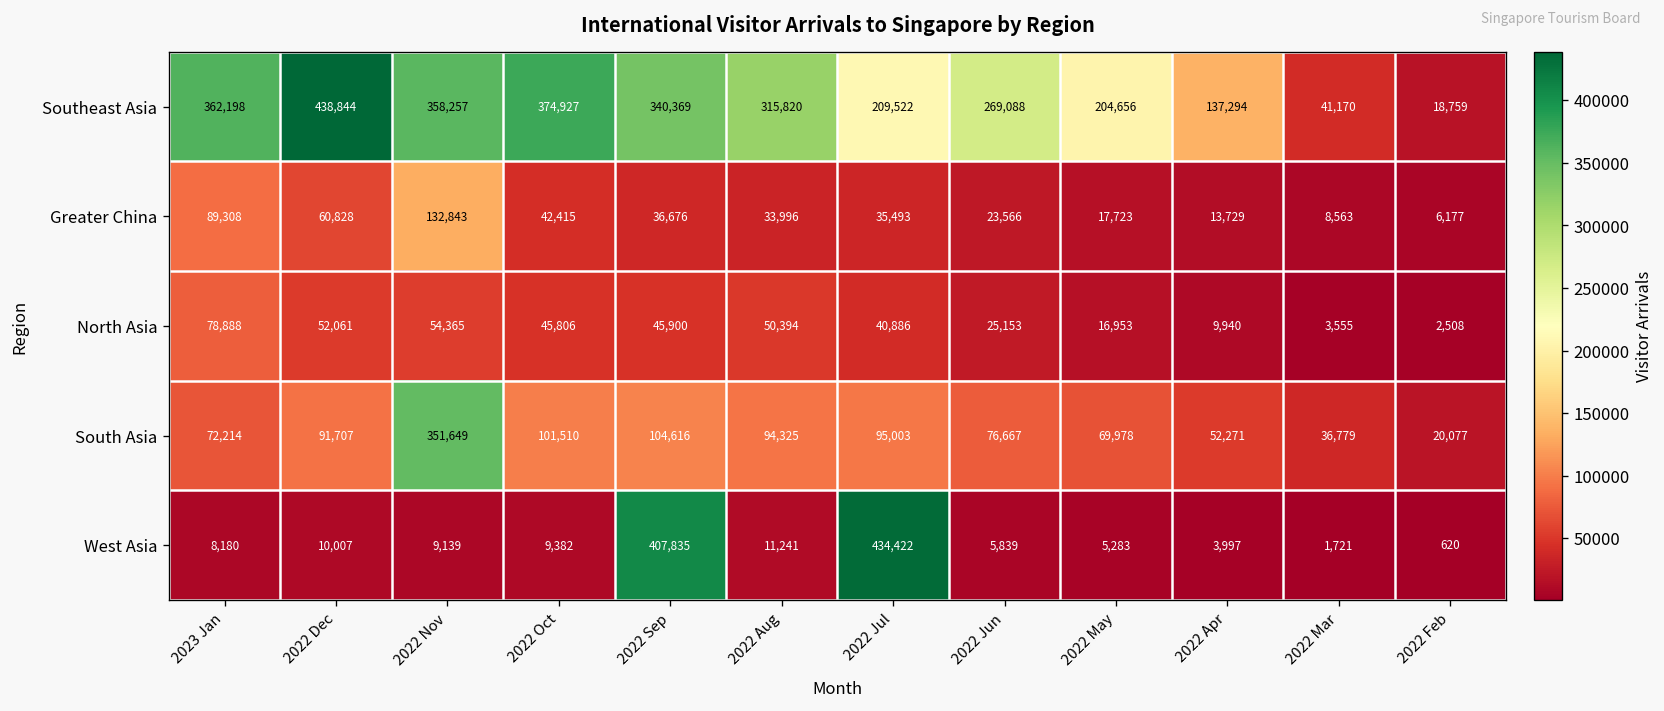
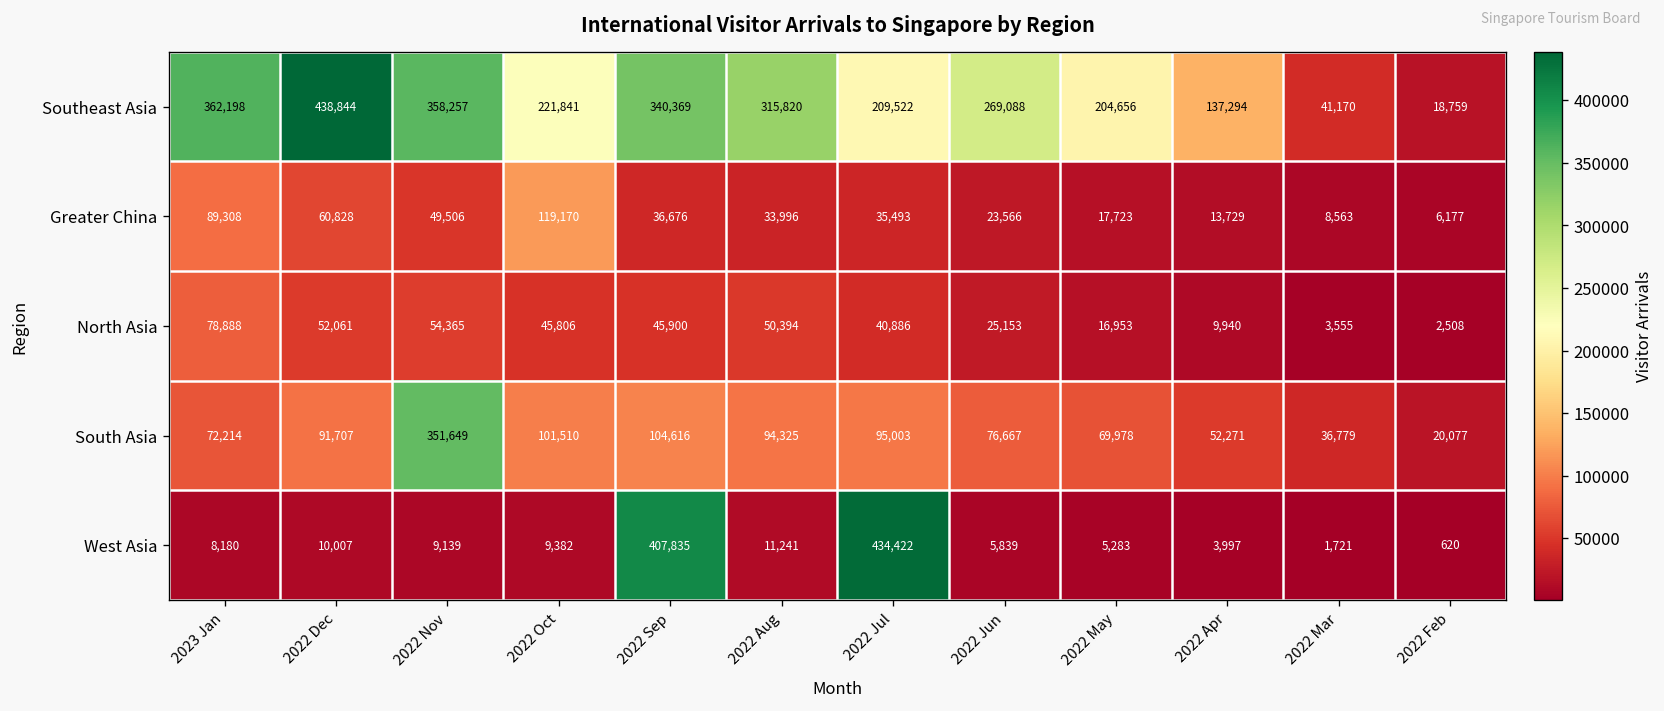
  {
    "Southeast Asia": {
      "2023 Jan": "362,198",
      "2022 Dec": "438,844",
      "2022 Nov": "358,257",
-     "2022 Oct": "374,927",
+     "2022 Oct": "221,841",
      "2022 Sep": "340,369",
      "2022 Aug": "315,820",
      "2022 Jul": "209,522",
      "2022 Jun": "269,088",
      "2022 May": "204,656",
      "2022 Apr": "137,294",
      "2022 Mar": "41,170",
      "2022 Feb": "18,759"
    },
    "Greater China": {
      "2023 Jan": "89,308",
      "2022 Dec": "60,828",
-     "2022 Nov": "132,843",
-     "2022 Oct": "42,415",
+     "2022 Nov": "49,506",
+     "2022 Oct": "119,170",
      "2022 Sep": "36,676",
      "2022 Aug": "33,996",
      "2022 Jul": "35,493",
      "2022 Jun": "23,566",
      "2022 May": "17,723",
      "2022 Apr": "13,729",
      "2022 Mar": "8,563",
      "2022 Feb": "6,177"
    },
    "North Asia": {
      "2023 Jan": "78,888",
      "2022 Dec": "52,061",
      "2022 Nov": "54,365",
      "2022 Oct": "45,806",
      "2022 Sep": "45,900",
      "2022 Aug": "50,394",
      "2022 Jul": "40,886",
      "2022 Jun": "25,153",
      "2022 May": "16,953",
      "2022 Apr": "9,940",
      "2022 Mar": "3,555",
      "2022 Feb": "2,508"
    },
    "South Asia": {
      "2023 Jan": "72,214",
      "2022 Dec": "91,707",
      "2022 Nov": "351,649",
      "2022 Oct": "101,510",
      "2022 Sep": "104,616",
      "2022 Aug": "94,325",
      "2022 Jul": "95,003",
      "2022 Jun": "76,667",
      "2022 May": "69,978",
      "2022 Apr": "52,271",
      "2022 Mar": "36,779",
      "2022 Feb": "20,077"
    },
    "West Asia": {
      "2023 Jan": "8,180",
      "2022 Dec": "10,007",
      "2022 Nov": "9,139",
      "2022 Oct": "9,382",
      "2022 Sep": "407,835",
      "2022 Aug": "11,241",
      "2022 Jul": "434,422",
      "2022 Jun": "5,839",
      "2022 May": "5,283",
      "2022 Apr": "3,997",
      "2022 Mar": "1,721",
      "2022 Feb": "620"
    }
  }
